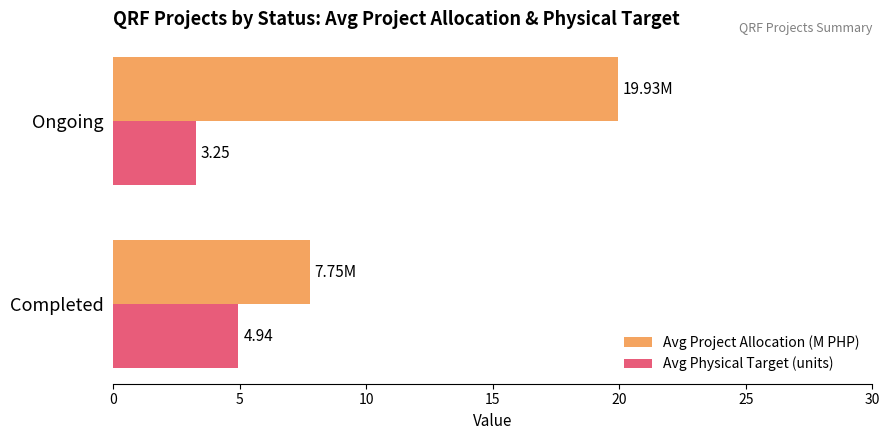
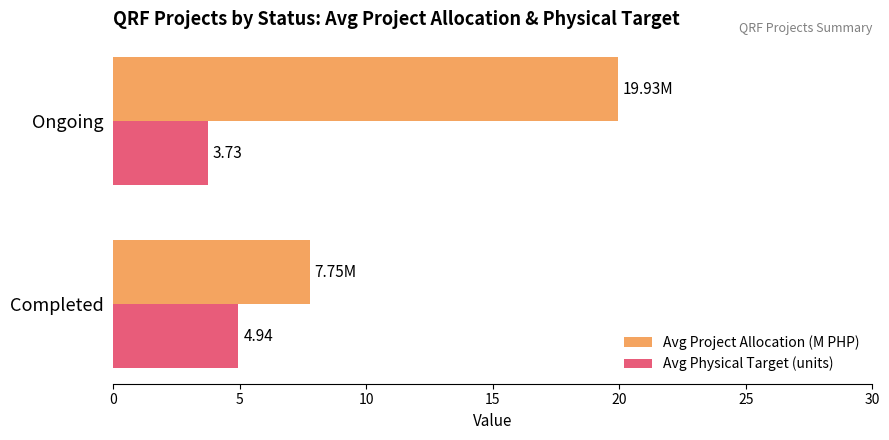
  {
    "Avg Project Allocation (M PHP)": {
      "Ongoing": "19.93M",
      "Completed": "7.75M"
    },
    "Avg Physical Target (units)": {
-     "Ongoing": "3.25",
+     "Ongoing": "3.73",
      "Completed": "4.94"
    }
  }
